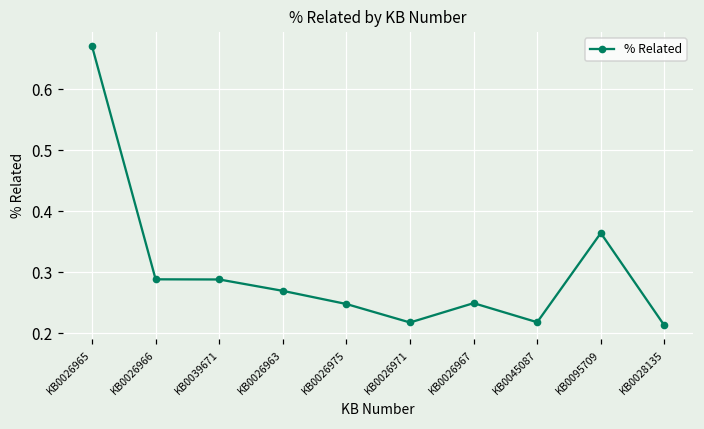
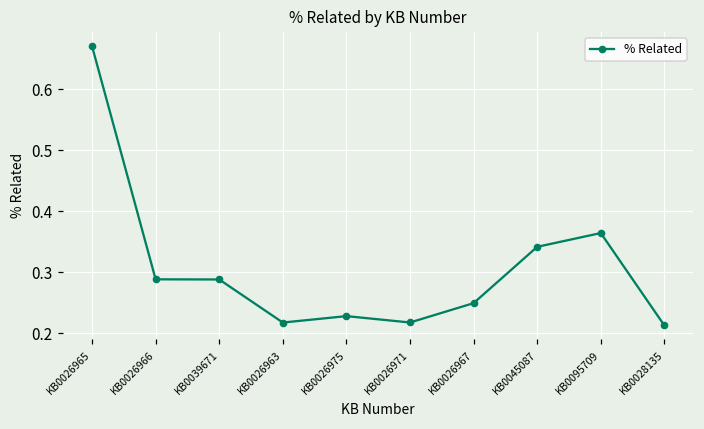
  {
    "KB0026965": 0.67,
    "KB0026966": 0.29,
    "KB0039671": 0.29,
-   "KB0026963": 0.27,
-   "KB0026975": 0.25,
+   "KB0026963": 0.22,
+   "KB0026975": 0.23,
    "KB0026971": 0.22,
    "KB0026967": 0.25,
-   "KB0045087": 0.22,
+   "KB0045087": 0.34,
    "KB0095709": 0.36,
    "KB0028135": 0.21
  }
